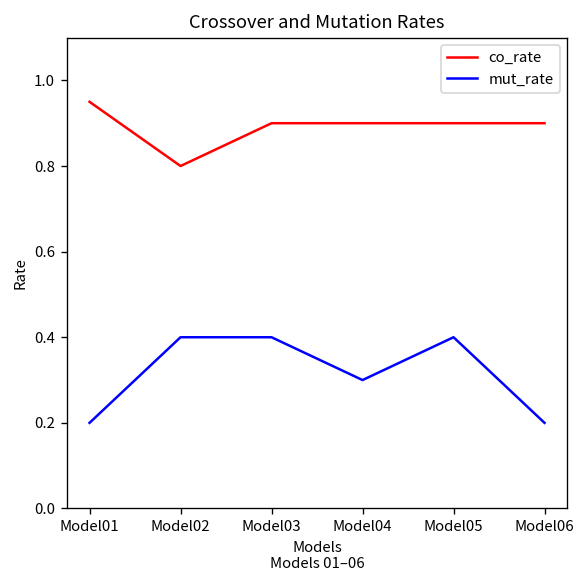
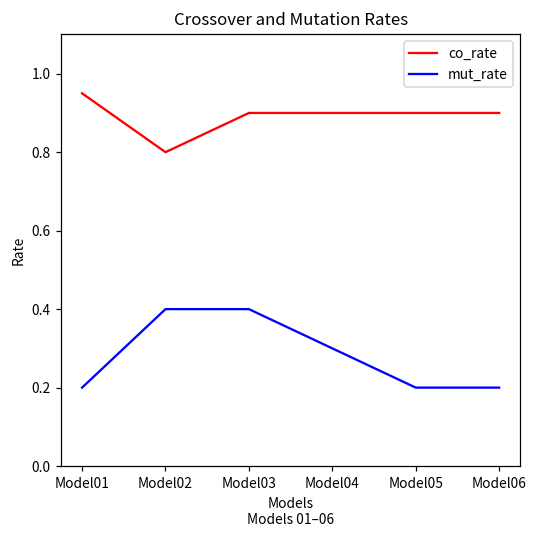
  {
    "co_rate": {
      "Model01": 0.95,
      "Model02": 0.8,
      "Model03": 0.9,
      "Model04": 0.9,
      "Model05": 0.9,
      "Model06": 0.9
    },
    "mut_rate": {
      "Model01": 0.2,
      "Model02": 0.4,
      "Model03": 0.4,
      "Model04": 0.3,
-     "Model05": 0.4,
+     "Model05": 0.2,
      "Model06": 0.2
    }
  }
